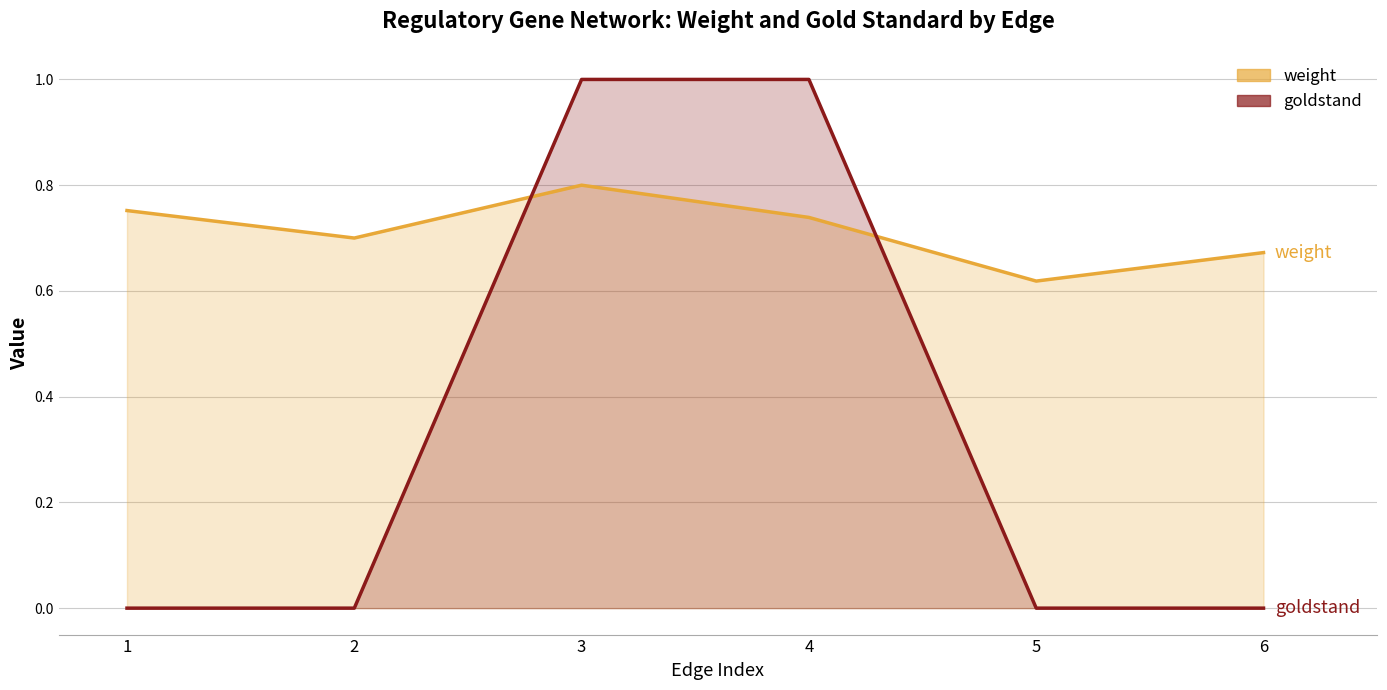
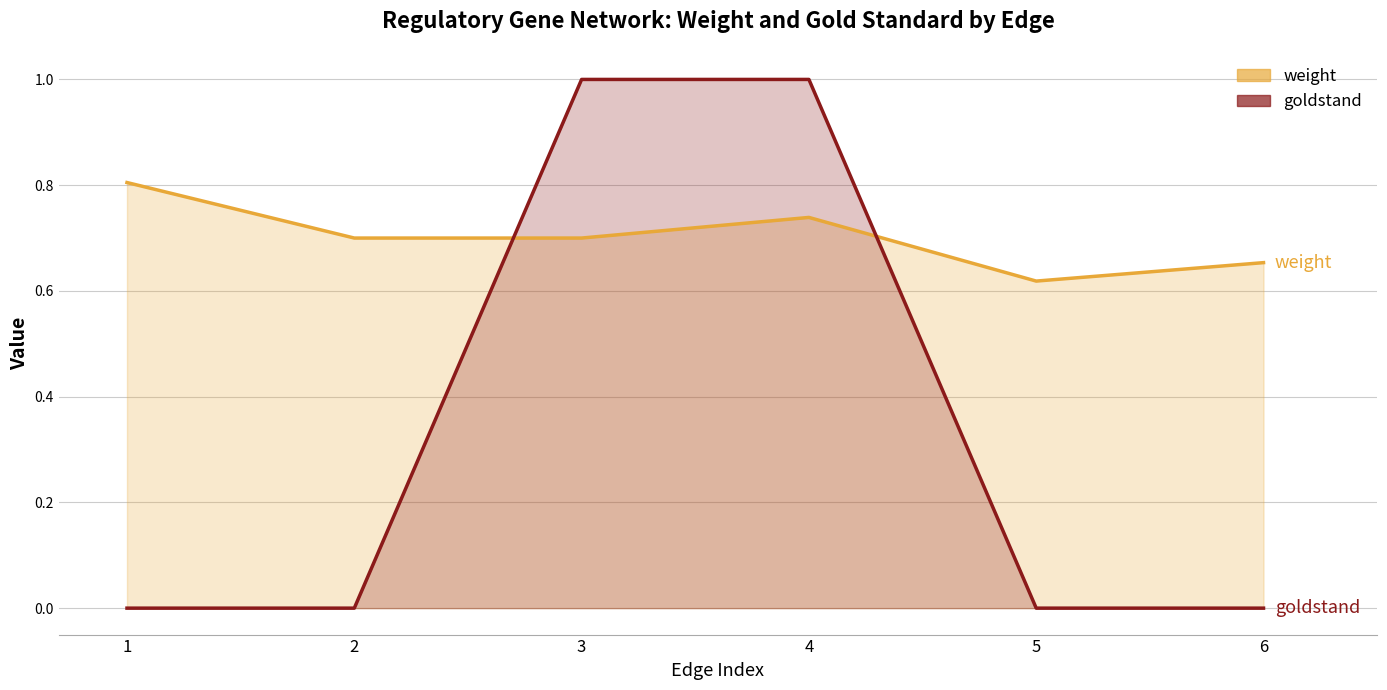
  {
    "weight": {
-     "1": 0.75,
+     "1": 0.81,
      "2": 0.70,
-     "3": 0.8,
+     "3": 0.7,
      "4": 0.74,
      "5": 0.62,
-     "6": 0.67
+     "6": 0.65
    },
    "goldstand": {
      "1": 0.00,
      "2": 0.00,
      "3": 1.00,
      "4": 1.00,
      "5": 0.00,
      "6": 0.00
    }
  }
